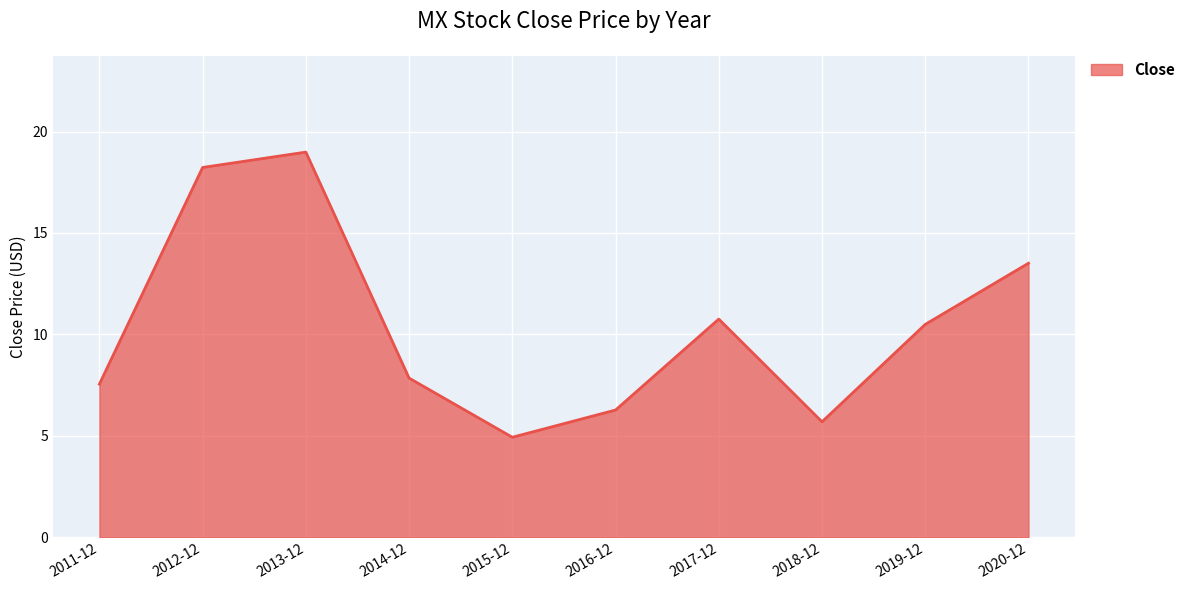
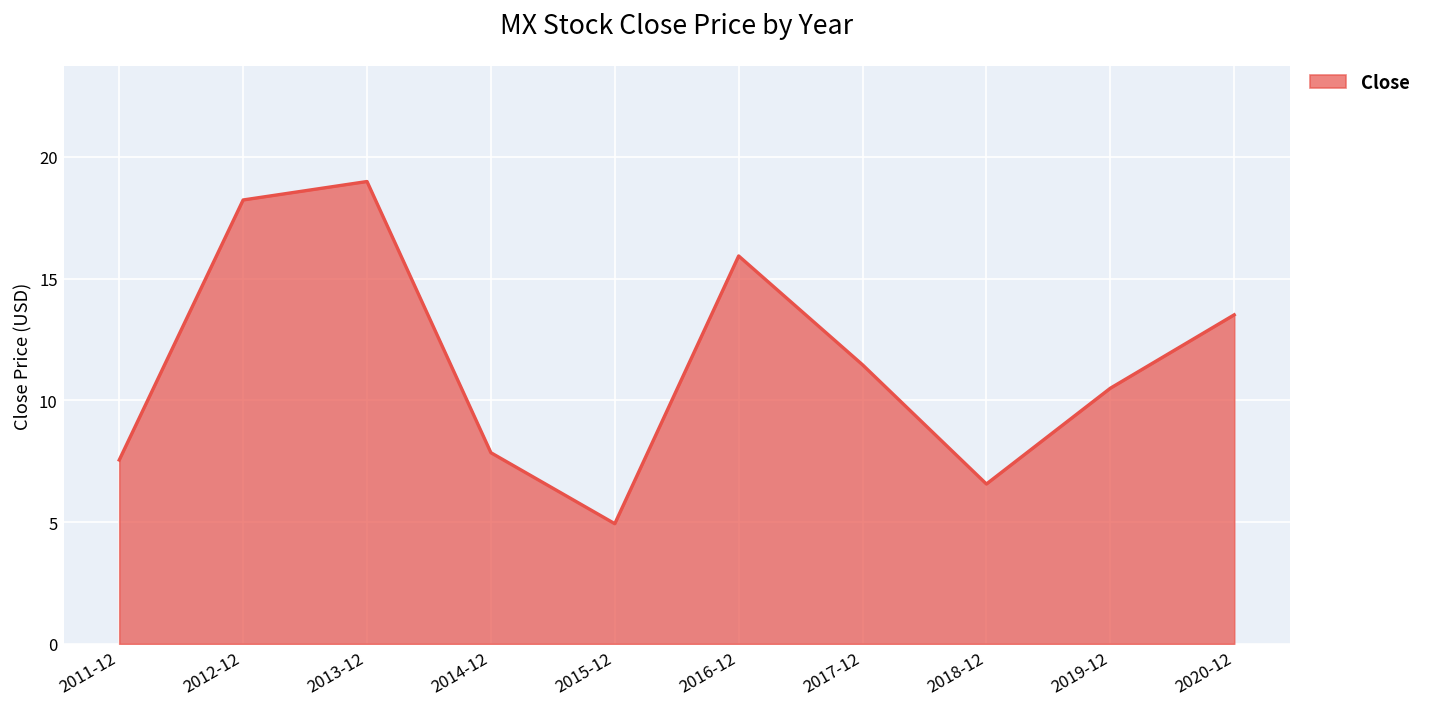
  {
    "2011-12": 7.6,
    "2012-12": 18.2,
    "2013-12": 19.0,
    "2014-12": 7.8,
    "2015-12": 4.9,
-   "2016-12": 6.3,
-   "2017-12": 10.8,
-   "2018-12": 5.7,
+   "2016-12": 15.9,
+   "2017-12": 11.5,
+   "2018-12": 6.6,
    "2019-12": 10.5,
    "2020-12": 13.5
  }
